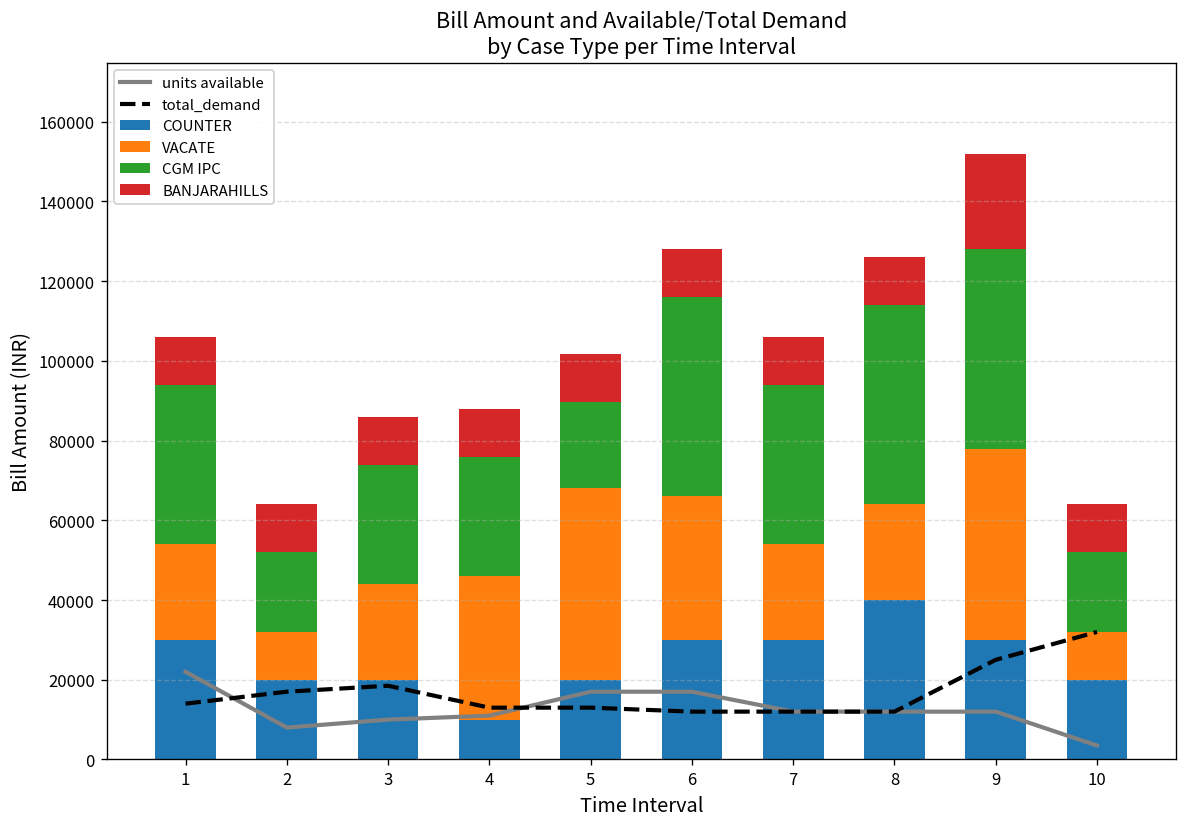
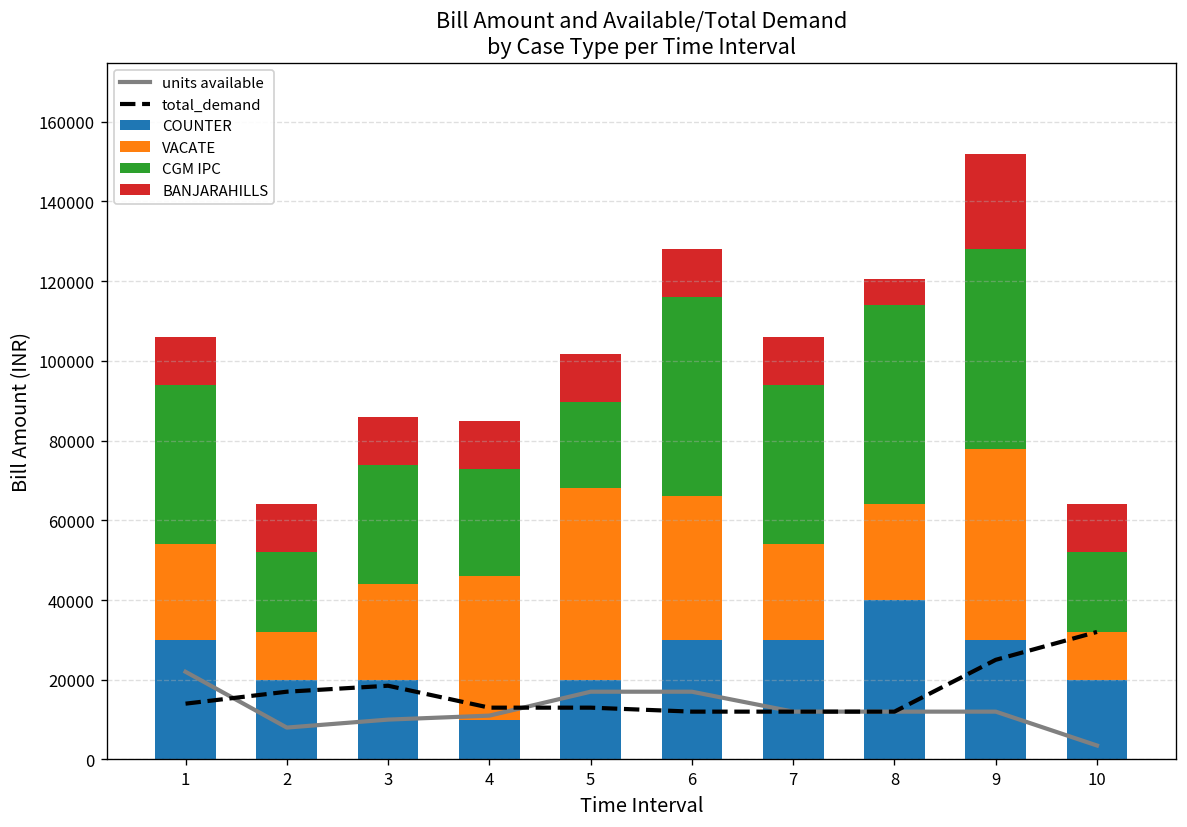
  {
    "units available": {
      "1": 22000,
      "2": 8000,
      "3": 10000,
      "4": 11000,
      "5": 17000,
      "6": 17000,
      "9": 12000,
      "10": 4000
    },
    "COUNTER": {
      "1": 30000,
      "2": 20000,
      "3": 20000,
      "4": 10000,
      "5": 20000,
      "6": 30000,
      "7": 30000,
      "8": 40000,
      "9": 30000,
      "10": 20000
    },
    "total_demand": {
      "1": 14000,
      "2": 17000,
      "3": 19000,
      "4": 13000,
      "5": 13000,
      "6": 12000,
      "9": 25000,
      "10": 32000
    },
    "VACATE": {
      "1": 24000,
      "2": 12000,
      "3": 24000,
      "4": 36000,
      "5": 48000,
      "6": 36000,
      "7": 24000,
      "8": 24000,
      "9": 48000,
      "10": 12000
    },
    "CGM IPC": {
      "1": 40000,
      "2": 20000,
      "3": 30000,
-     "4": 30000,
+     "4": 27000,
      "5": 22000,
      "6": 50000,
      "7": 40000,
      "8": 50000,
      "9": 50000,
      "10": 20000
    },
    "BANJARAHILLS": {
      "1": 12000,
      "2": 12000,
      "3": 12000,
      "4": 12000,
      "5": 12000,
      "6": 12000,
      "7": 12000,
-     "8": 12000,
+     "8": 6000,
      "9": 24000,
      "10": 12000
    }
  }
